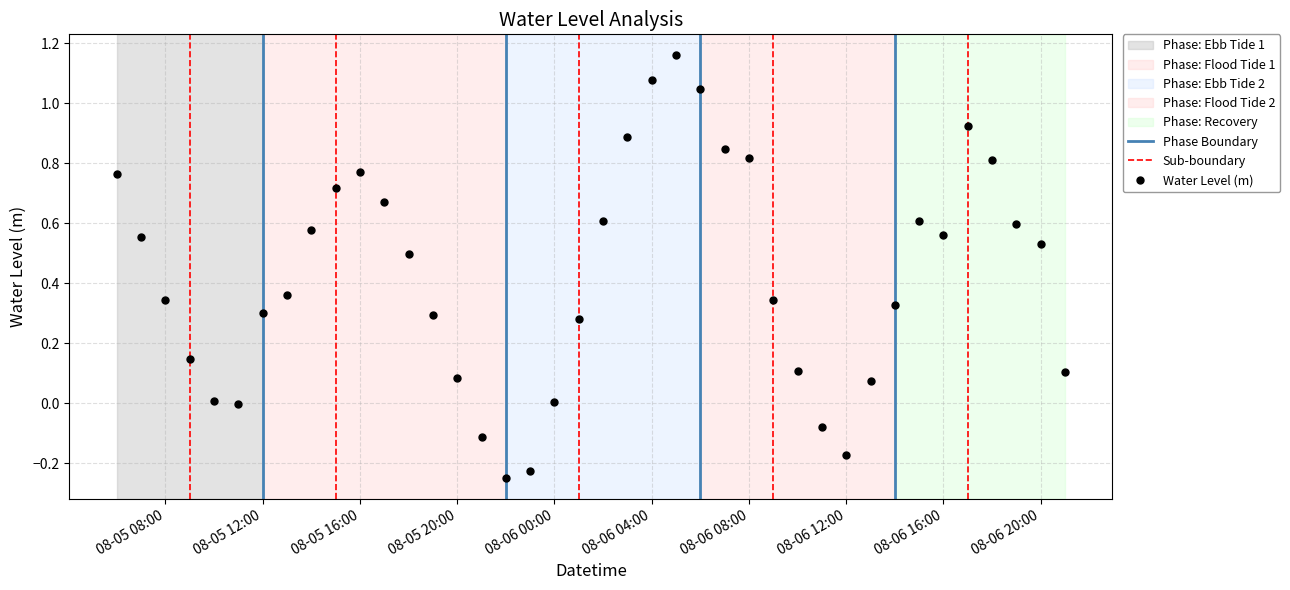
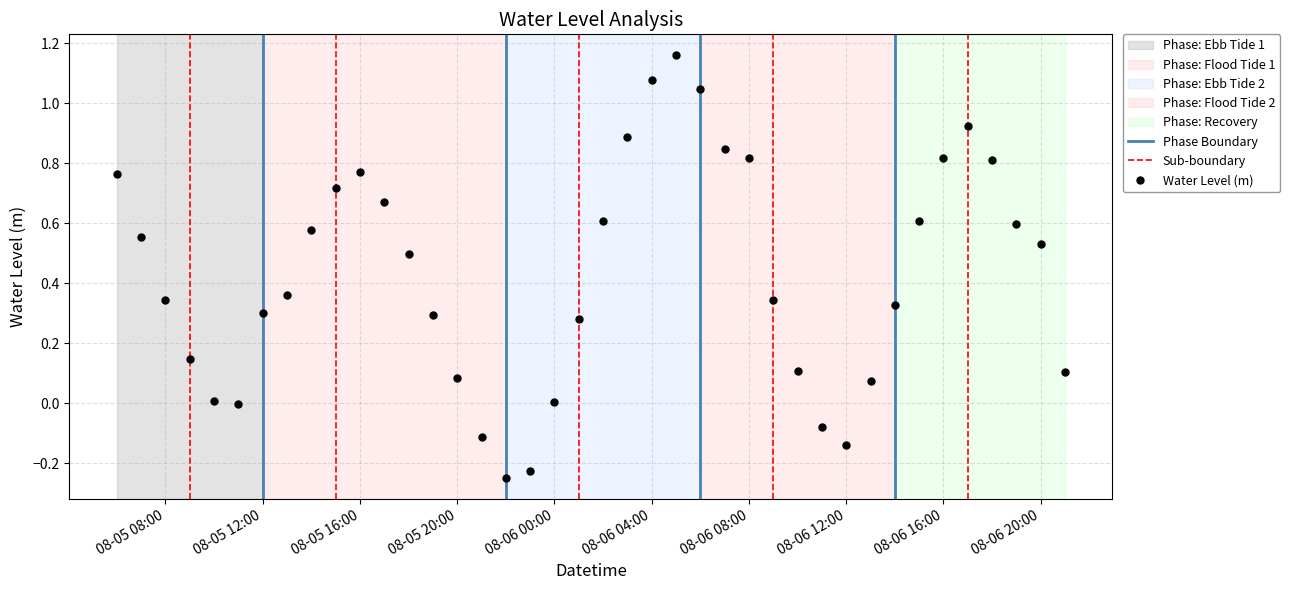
  {
    "08-05 08:00": 0.34,
    "08-05 12:00": 0.30,
    "08-05 16:00": 0.77,
    "08-05 20:00": 0.08,
    "08-06 00:00": 0.00,
    "08-06 04:00": 1.08,
    "08-06 08:00": 0.82,
-   "08-06 12:00": -0.17,
-   "08-06 16:00": 0.56,
+   "08-06 12:00": -0.14,
+   "08-06 16:00": 0.82,
    "08-06 20:00": 0.53
  }
